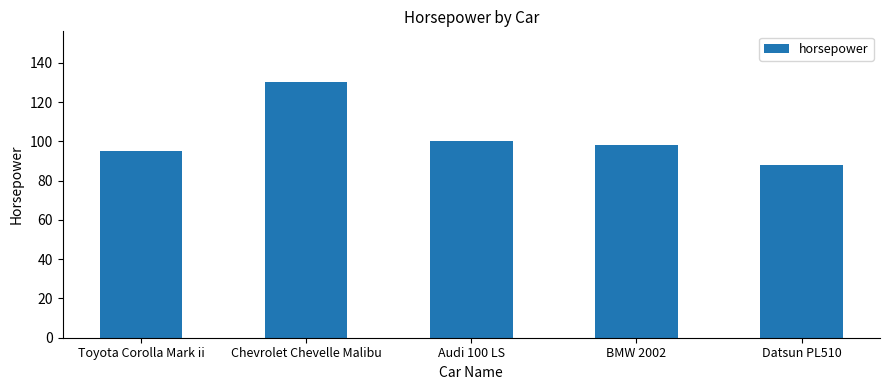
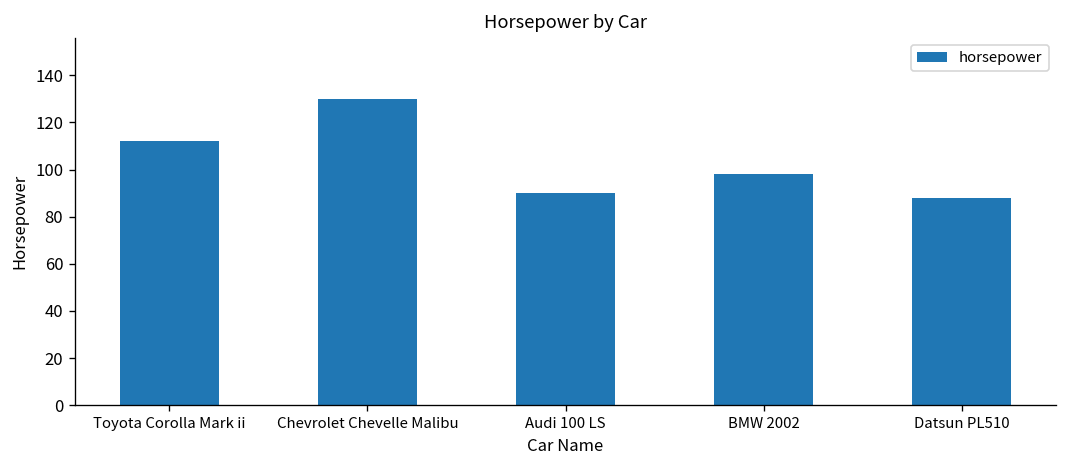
  {
-   "Toyota Corolla Mark ii": 95,
+   "Toyota Corolla Mark ii": 112,
    "Chevrolet Chevelle Malibu": 130,
-   "Audi 100 LS": 100,
+   "Audi 100 LS": 90,
    "BMW 2002": 98,
    "Datsun PL510": 88
  }
